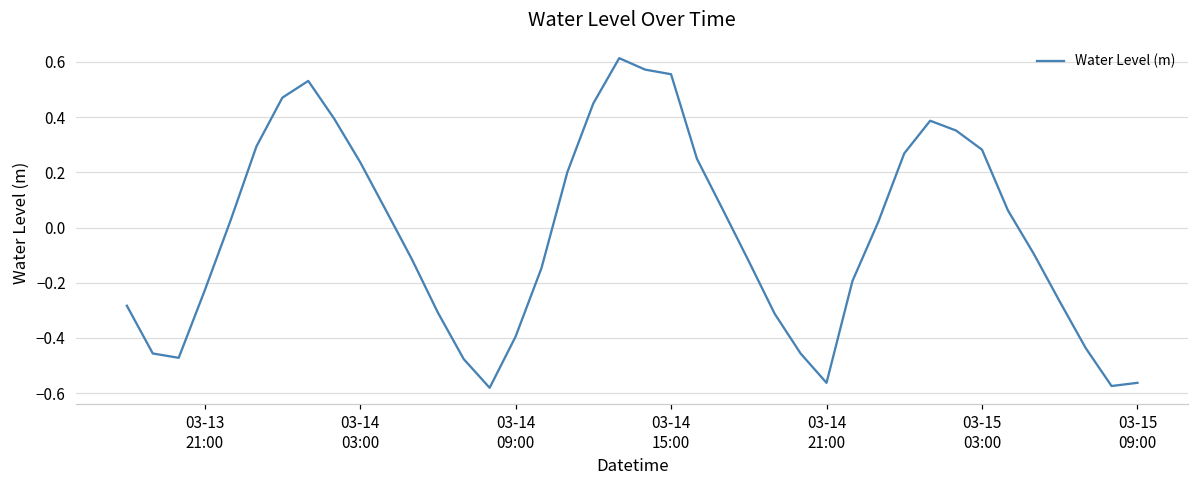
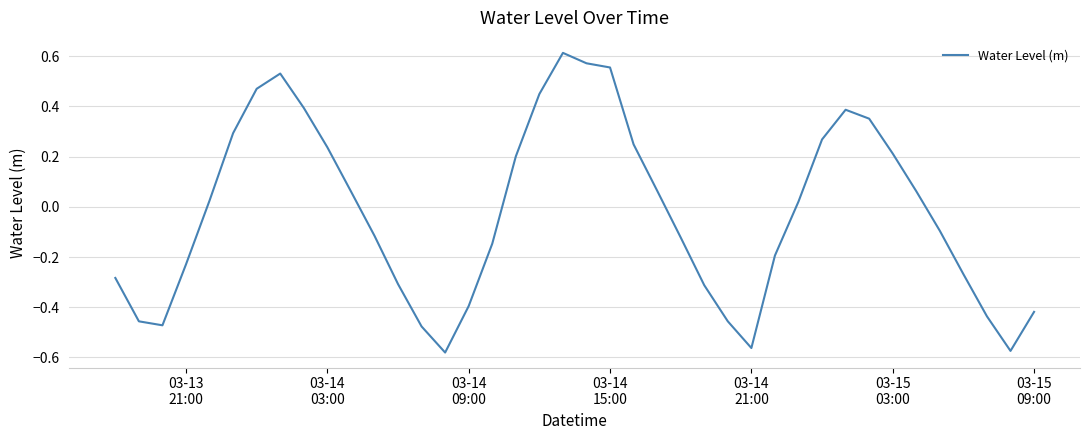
  {
    "03-13 21:00": -0.23,
    "03-14 03:00": 0.24,
    "03-14 09:00": -0.40,
    "03-14 15:00": 0.56,
    "03-14 21:00": -0.56,
-   "03-15 03:00": 0.28,
-   "03-15 09:00": -0.56
+   "03-15 03:00": 0.21,
+   "03-15 09:00": -0.42
  }
